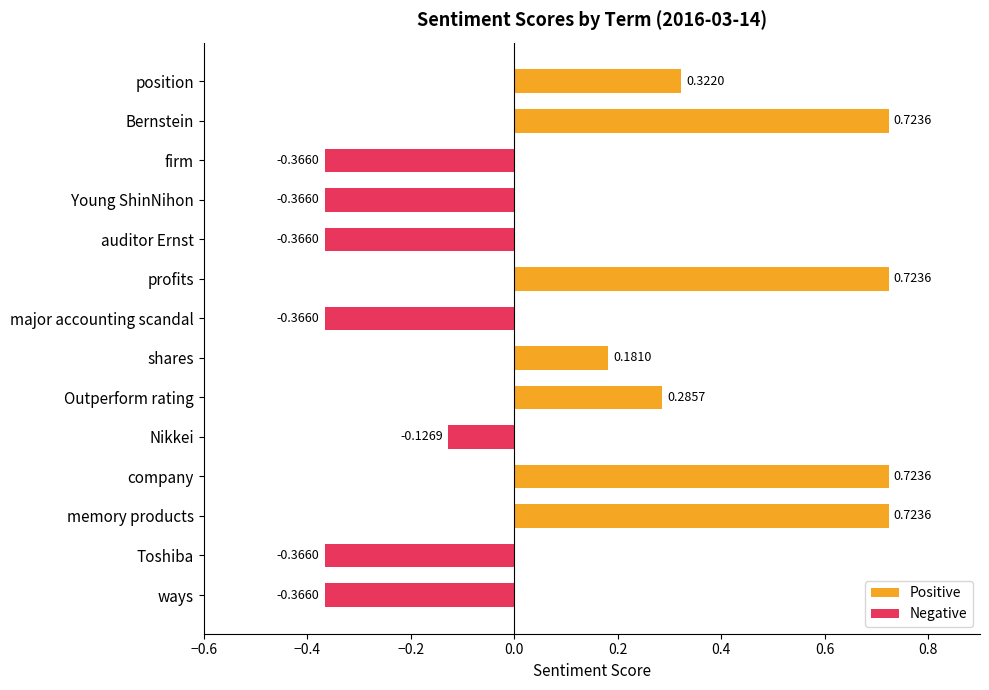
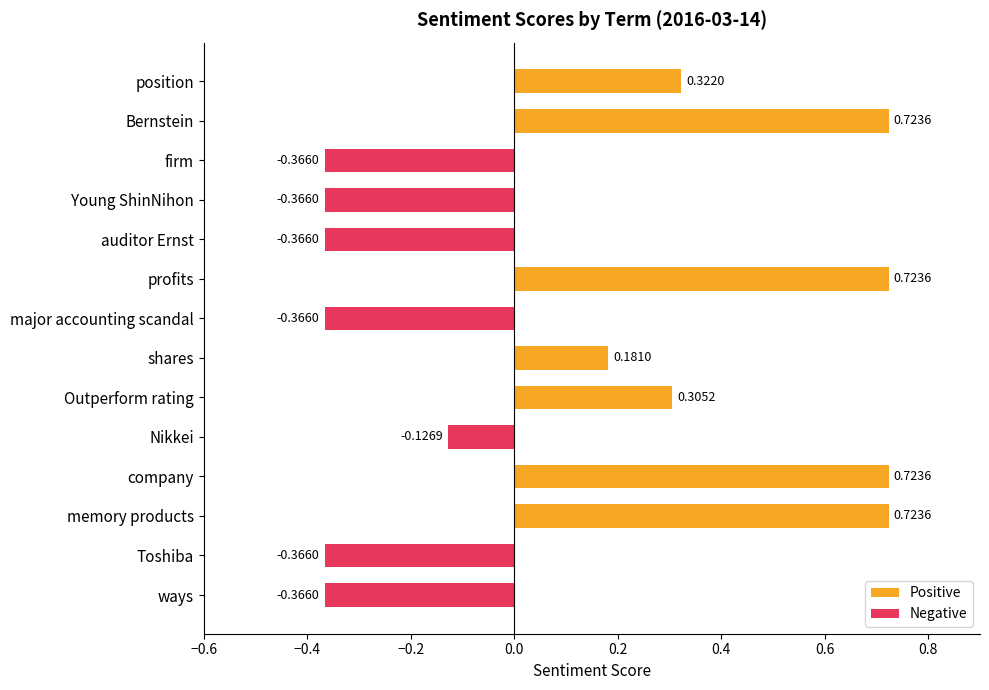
  {
    "position": 0.3220,
    "Bernstein": 0.7236,
    "firm": -0.3660,
    "Young ShinNihon": -0.3660,
    "auditor Ernst": -0.3660,
    "profits": 0.7236,
    "major accounting scandal": -0.3660,
    "shares": 0.1810,
-   "Outperform rating": 0.2857,
+   "Outperform rating": 0.3052,
    "Nikkei": -0.1269,
    "company": 0.7236,
    "memory products": 0.7236,
    "Toshiba": -0.3660,
    "ways": -0.3660
  }
